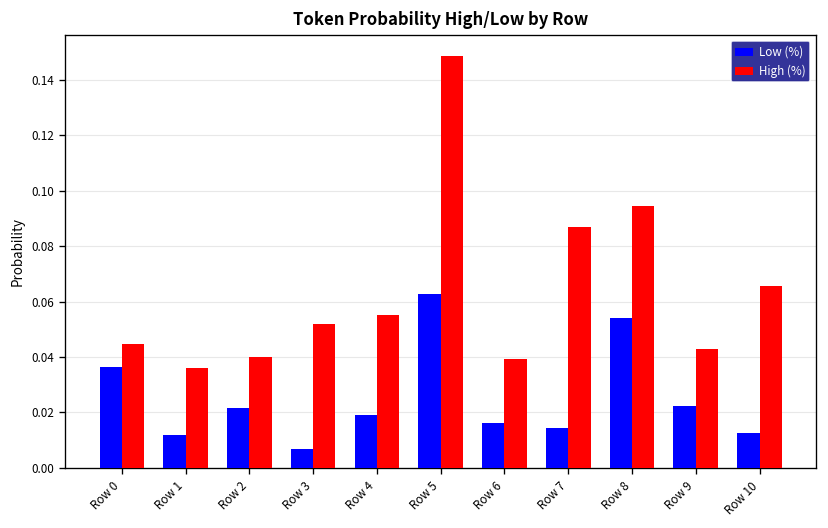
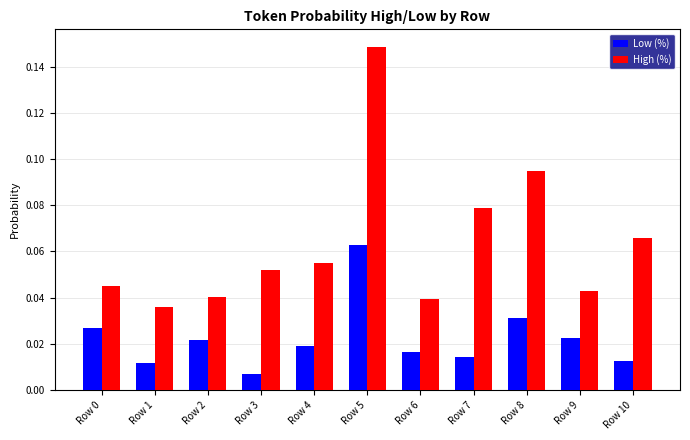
  {
    "Low (%)": {
-     "Row 0": 0.036,
+     "Row 0": 0.027,
      "Row 1": 0.012,
      "Row 2": 0.022,
      "Row 3": 0.007,
      "Row 4": 0.019,
      "Row 5": 0.063,
      "Row 6": 0.016,
      "Row 7": 0.014,
-     "Row 8": 0.054,
+     "Row 8": 0.031,
      "Row 9": 0.022,
      "Row 10": 0.013
    },
    "High (%)": {
      "Row 0": 0.045,
      "Row 1": 0.036,
      "Row 2": 0.040,
      "Row 3": 0.052,
      "Row 4": 0.055,
      "Row 5": 0.149,
      "Row 6": 0.039,
-     "Row 7": 0.087,
+     "Row 7": 0.079,
      "Row 8": 0.095,
      "Row 9": 0.043,
      "Row 10": 0.066
    }
  }
